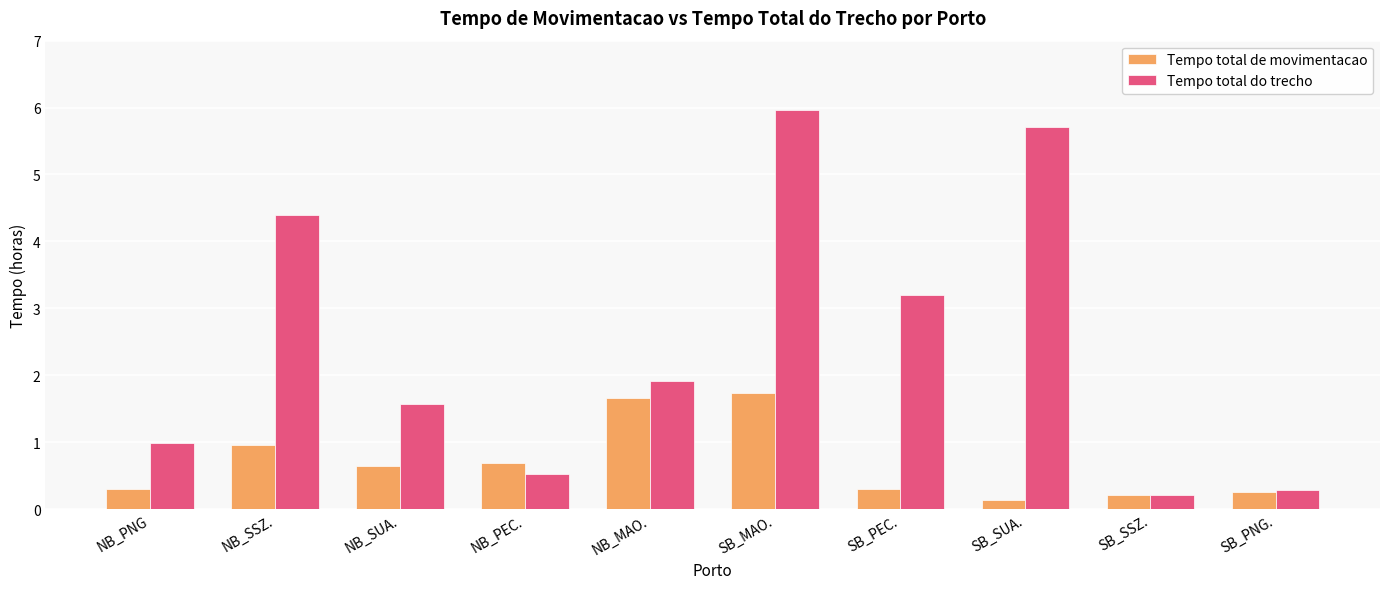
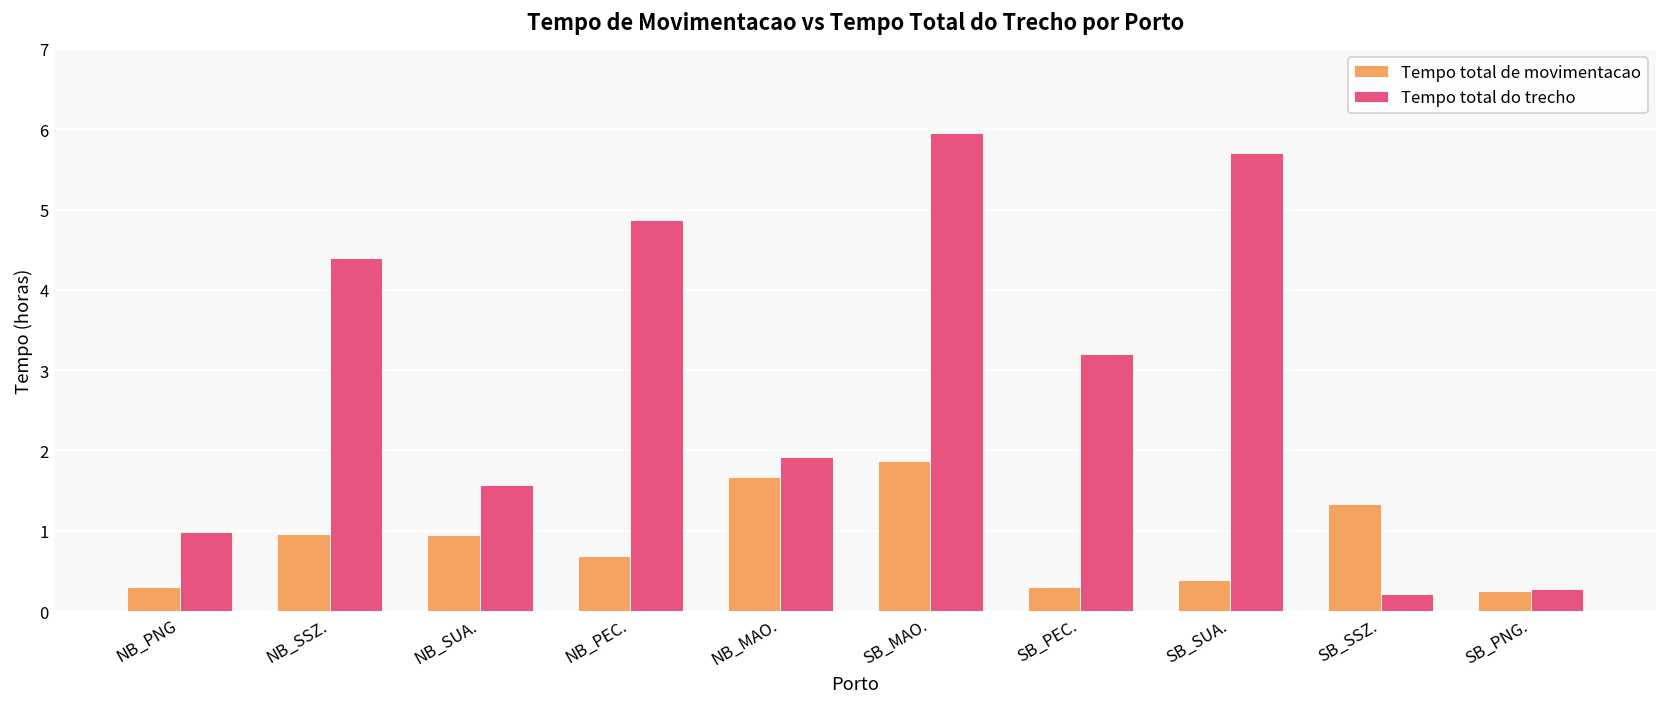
  {
    "Tempo total de movimentacao": {
      "NB_PNG": 0.3,
      "NB_SSZ.": 1.0,
-     "NB_SUA.": 0.6,
+     "NB_SUA.": 0.9,
      "NB_PEC.": 0.7,
      "NB_MAO.": 1.7,
-     "SB_MAO.": 1.7,
+     "SB_MAO.": 1.9,
      "SB_PEC.": 0.3,
-     "SB_SUA.": 0.1,
-     "SB_SSZ.": 0.2,
+     "SB_SUA.": 0.4,
+     "SB_SSZ.": 1.3,
      "SB_PNG.": 0.3
    },
    "Tempo total do trecho": {
      "NB_PNG": 1.0,
      "NB_SSZ.": 4.4,
      "NB_SUA.": 1.6,
-     "NB_PEC.": 0.5,
+     "NB_PEC.": 4.9,
      "NB_MAO.": 1.9,
      "SB_MAO.": 6.0,
      "SB_PEC.": 3.2,
      "SB_SUA.": 5.7,
      "SB_SSZ.": 0.2,
      "SB_PNG.": 0.3
    }
  }
